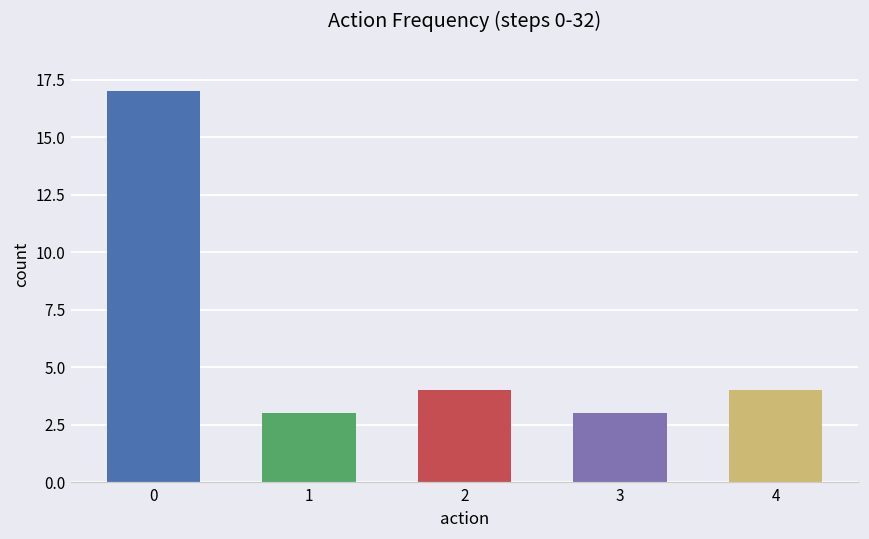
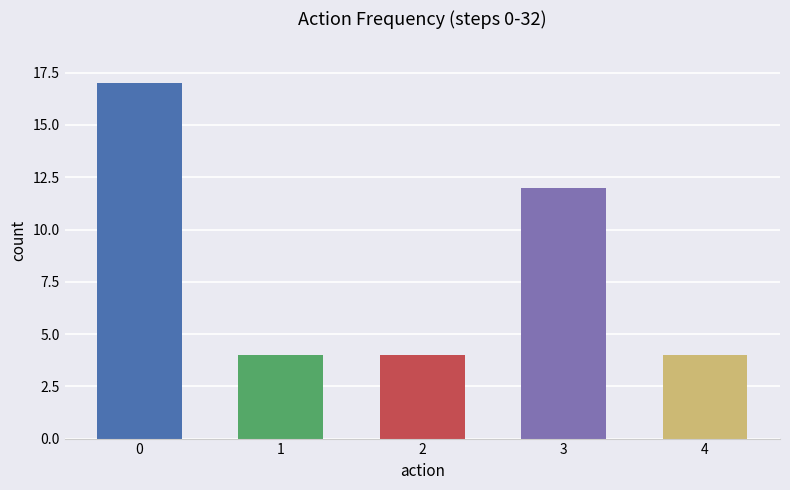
  {
    "0": 17,
-   "1": 3,
+   "1": 4,
    "2": 4,
-   "3": 3,
+   "3": 12,
    "4": 4
  }
